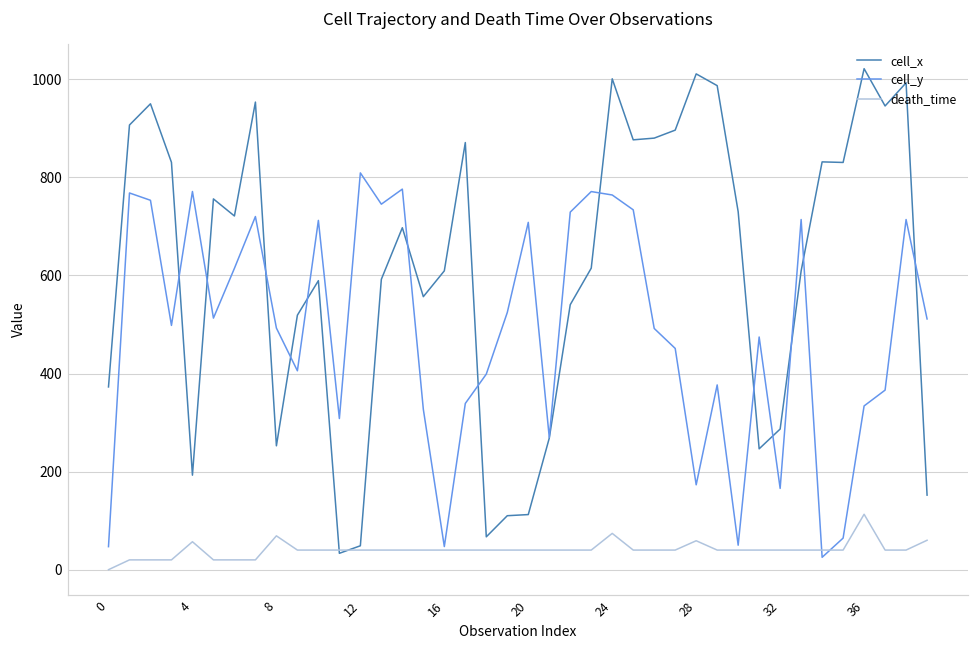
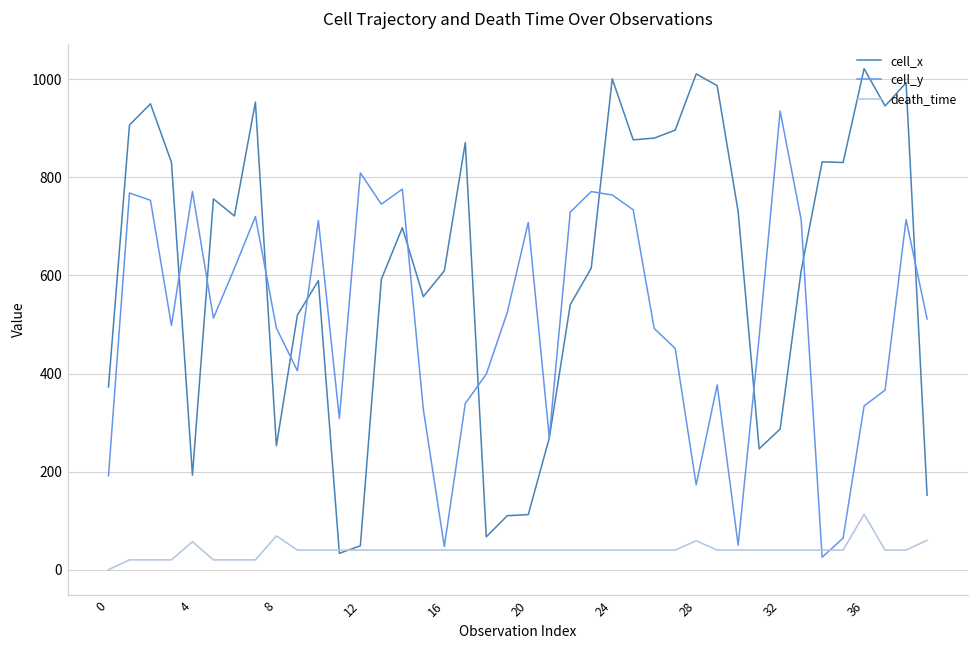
  {
    "cell_x": {
      "0": 370,
      "4": 190,
      "8": 250,
      "12": 50,
      "16": 610,
      "20": 110,
      "24": 1000,
      "28": 1010,
      "32": 290,
      "36": 1020
    },
    "cell_y": {
-     "0": 50,
+     "0": 190,
      "4": 770,
      "8": 490,
      "12": 810,
      "16": 50,
      "20": 710,
      "24": 760,
      "28": 170,
-     "32": 170,
+     "32": 940,
      "36": 330
    },
    "death_time": {
      "0": 0,
      "4": 60,
      "8": 70,
      "12": 40,
      "16": 40,
      "20": 40,
-     "24": 70,
+     "24": 40,
      "28": 60,
      "32": 40,
      "36": 110
    }
  }
